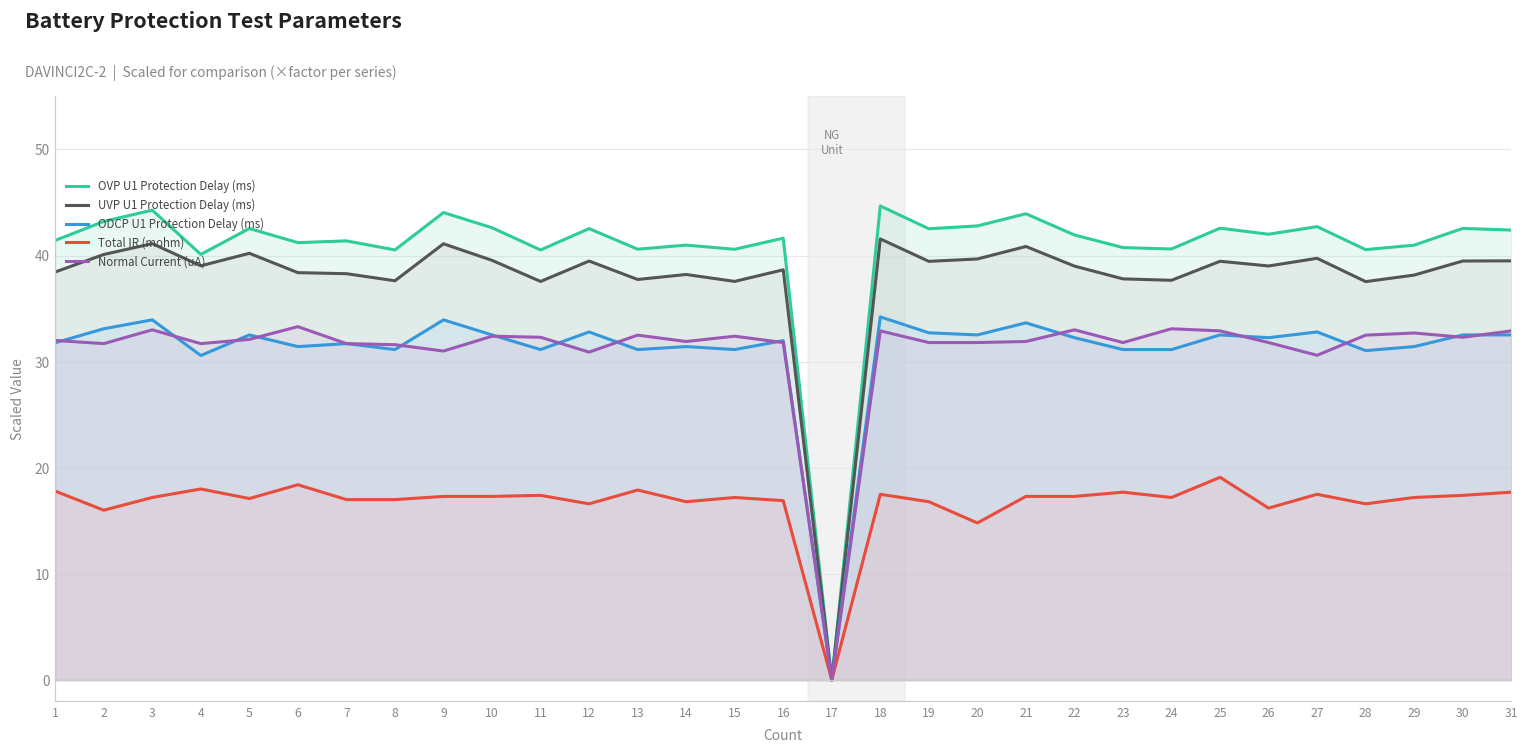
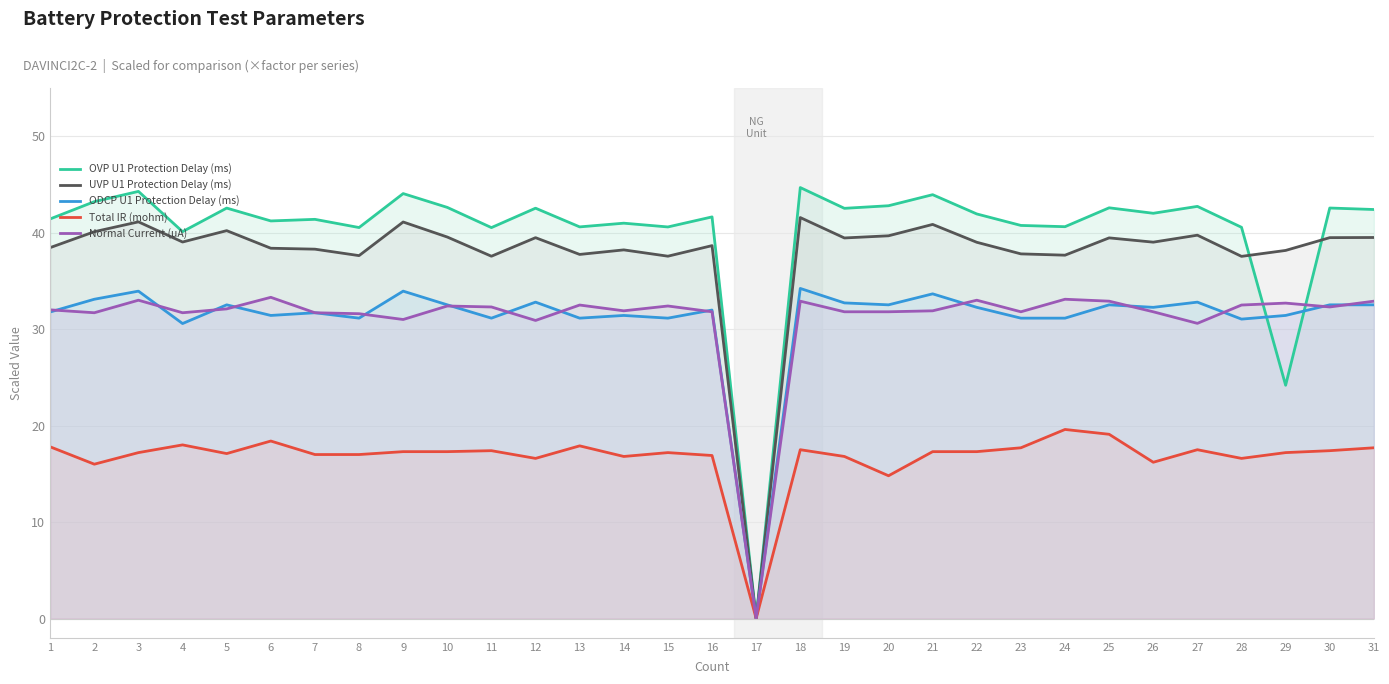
  {
    "OVP U1 Protection Delay (ms)": {
      "1": 41,
      "2": 43,
      "3": 44,
      "4": 40,
      "5": 43,
      "6": 41,
      "7": 41,
      "8": 41,
      "9": 44,
      "10": 43,
      "11": 41,
      "12": 43,
      "13": 41,
      "14": 41,
      "15": 41,
      "16": 42,
      "18": 45,
      "19": 43,
      "20": 43,
      "21": 44,
      "22": 42,
      "23": 41,
      "24": 41,
      "25": 43,
      "26": 42,
      "27": 43,
      "28": 41,
-     "29": 41,
+     "29": 24,
      "30": 43,
      "31": 42
    },
    "UVP U1 Protection Delay (ms)": {
      "1": 38,
      "2": 40,
      "3": 41,
      "4": 39,
      "5": 40,
      "6": 38,
      "7": 38,
      "8": 38,
      "9": 41,
      "10": 40,
      "11": 38,
      "12": 39,
      "13": 38,
      "14": 38,
      "15": 38,
      "16": 39,
      "18": 42,
      "19": 39,
      "20": 40,
      "21": 41,
      "22": 39,
      "23": 38,
      "24": 38,
      "25": 39,
      "26": 39,
      "27": 40,
      "28": 38,
      "29": 38,
      "30": 39,
      "31": 40
    },
    "ODCP U1 Protection Delay (ms)": {
      "2": 33,
      "3": 34,
      "4": 31,
      "5": 33,
      "6": 31,
      "8": 31,
      "9": 34,
      "11": 31,
      "12": 33,
      "13": 31,
      "14": 31,
      "15": 31,
      "18": 34,
      "19": 33,
      "20": 33,
      "21": 34,
      "22": 32,
      "23": 31,
      "24": 31,
      "25": 33,
      "26": 32,
      "27": 33,
      "28": 31,
      "29": 31,
      "31": 33
    },
    "Total IR (mohm)": {
      "1": 18,
      "2": 16,
      "3": 17,
      "4": 18,
      "5": 17,
      "6": 18,
      "7": 17,
      "8": 17,
      "9": 17,
      "10": 17,
      "11": 17,
      "12": 17,
      "13": 18,
      "14": 17,
      "15": 17,
      "16": 17,
      "18": 18,
      "19": 17,
      "20": 15,
      "21": 17,
      "22": 17,
      "23": 18,
-     "24": 17,
+     "24": 20,
      "25": 19,
      "26": 16,
      "27": 18,
      "28": 17,
      "29": 17,
      "30": 17,
      "31": 18
    },
    "Normal Current (uA)": {
      "2": 32,
      "3": 33,
      "4": 32,
      "5": 32,
      "6": 33,
      "8": 32,
      "9": 31,
      "11": 32,
      "12": 31,
      "13": 33,
      "14": 32,
      "15": 32,
      "18": 33,
      "19": 32,
      "20": 32,
      "21": 32,
      "22": 33,
      "23": 32,
      "24": 33,
      "25": 33,
      "26": 32,
      "27": 31,
      "28": 33,
      "29": 33,
      "31": 33
    }
  }
